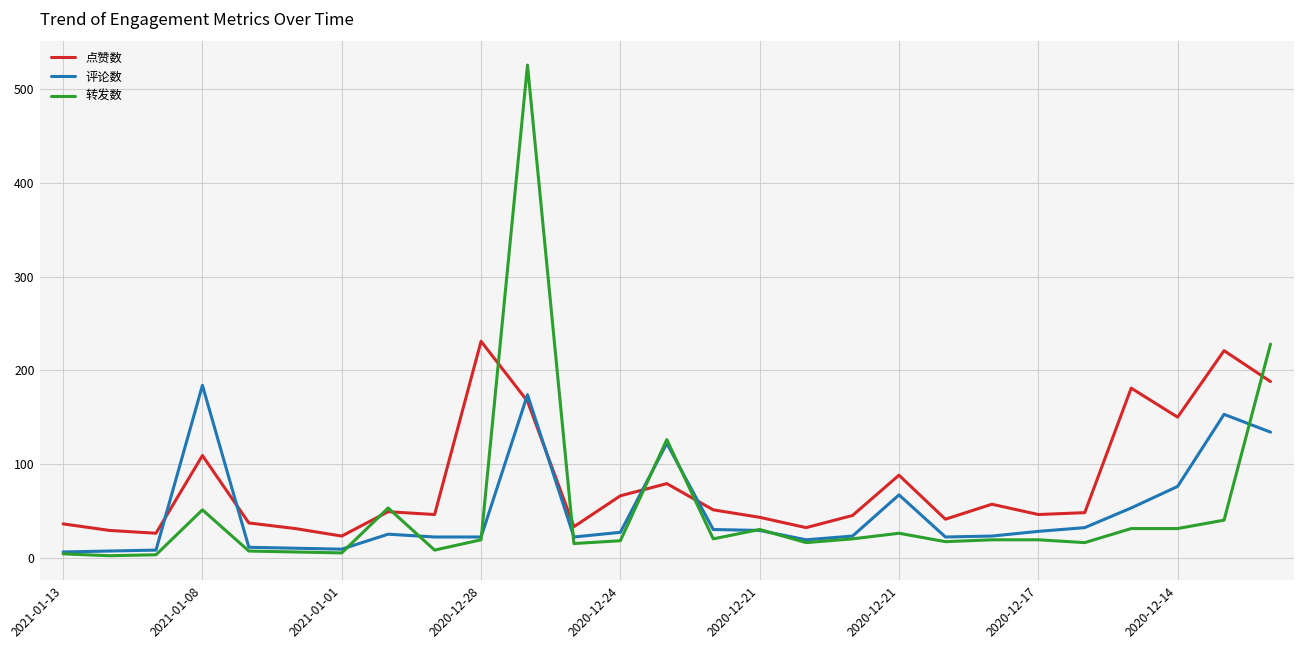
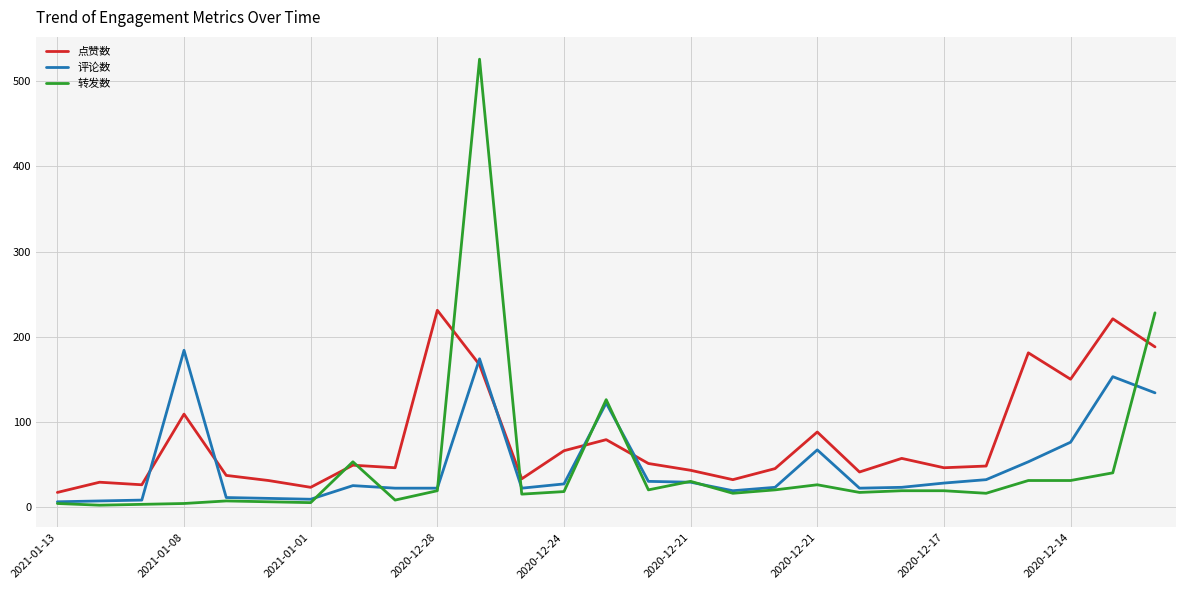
  {
    "点赞数": {
-     "2021-01-13": 40,
+     "2021-01-13": 20,
      "2021-01-08": 110,
      "2020-12-28": 230
    },
    "评论数": {
      "2021-01-08": 180
    },
    "转发数": {
-     "2021-01-08": 50
+     "2021-01-08": 0
    }
  }
